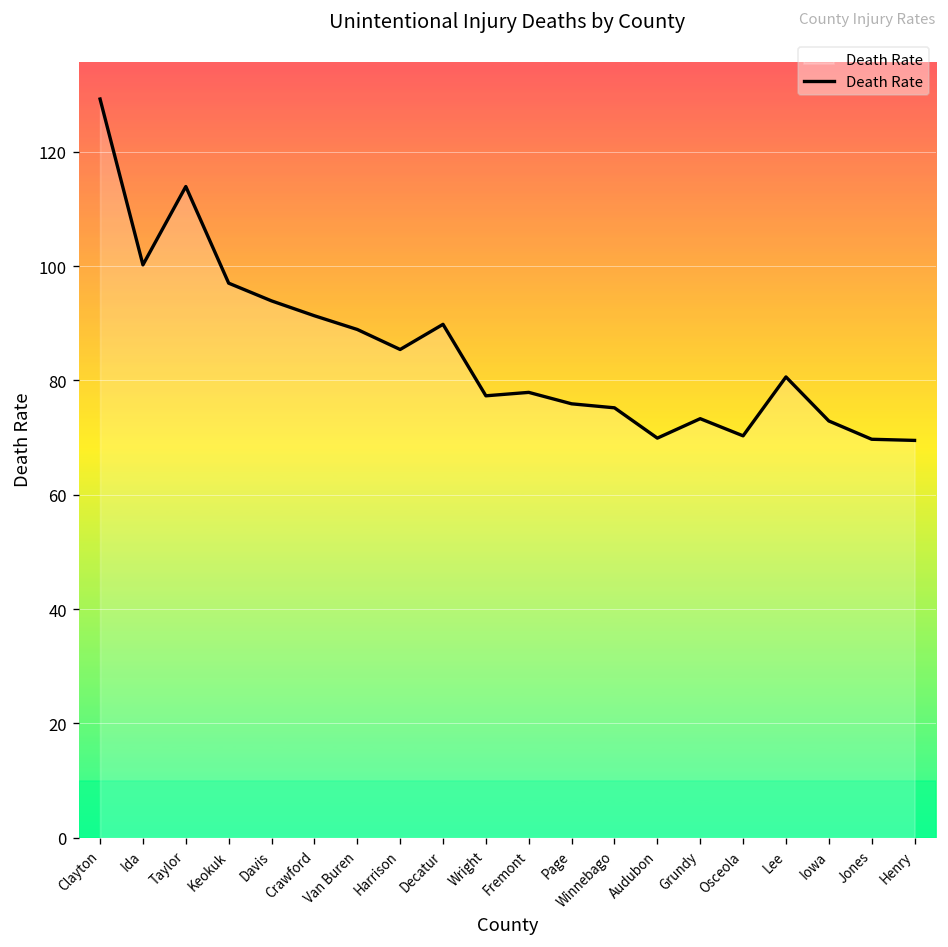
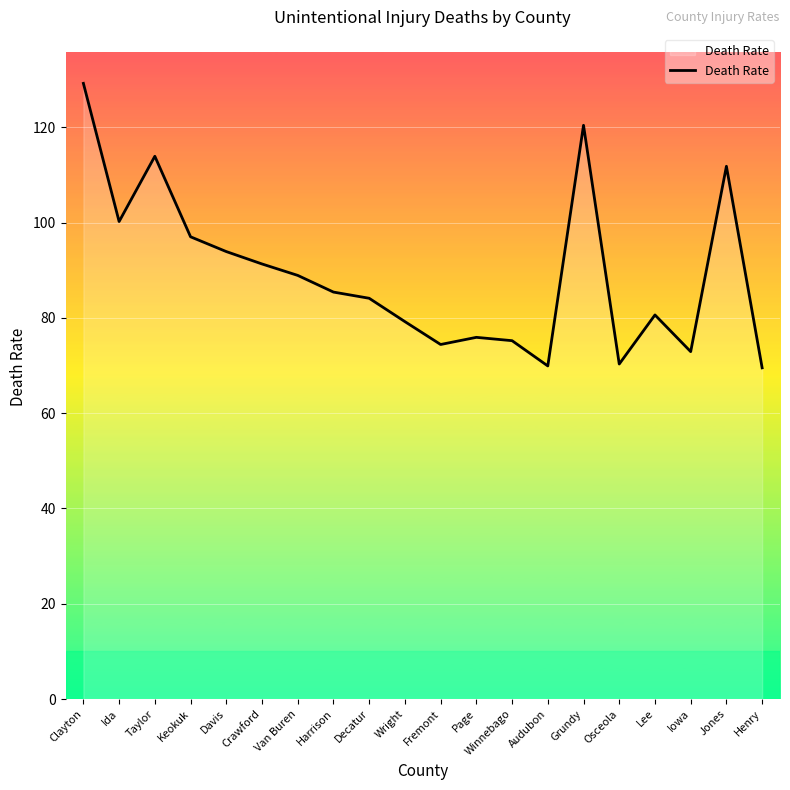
  {
    "Clayton": 129,
    "Ida": 100,
    "Taylor": 114,
    "Keokuk": 97,
    "Davis": 94,
    "Crawford": 91,
    "Van Buren": 89,
    "Harrison": 85,
-   "Decatur": 90,
-   "Wright": 77,
-   "Fremont": 78,
+   "Decatur": 84,
+   "Wright": 79,
+   "Fremont": 74,
    "Page": 76,
    "Winnebago": 75,
    "Audubon": 70,
-   "Grundy": 73,
+   "Grundy": 120,
    "Osceola": 70,
    "Lee": 81,
    "Iowa": 73,
-   "Jones": 70,
+   "Jones": 112,
    "Henry": 70
  }
